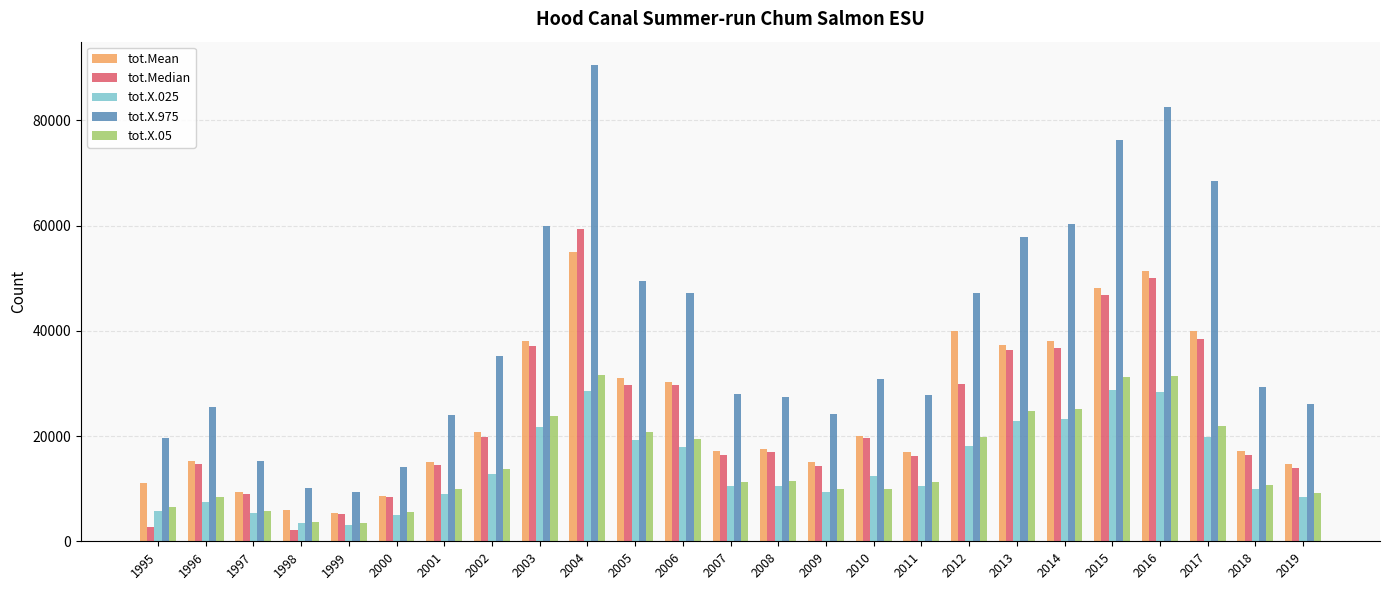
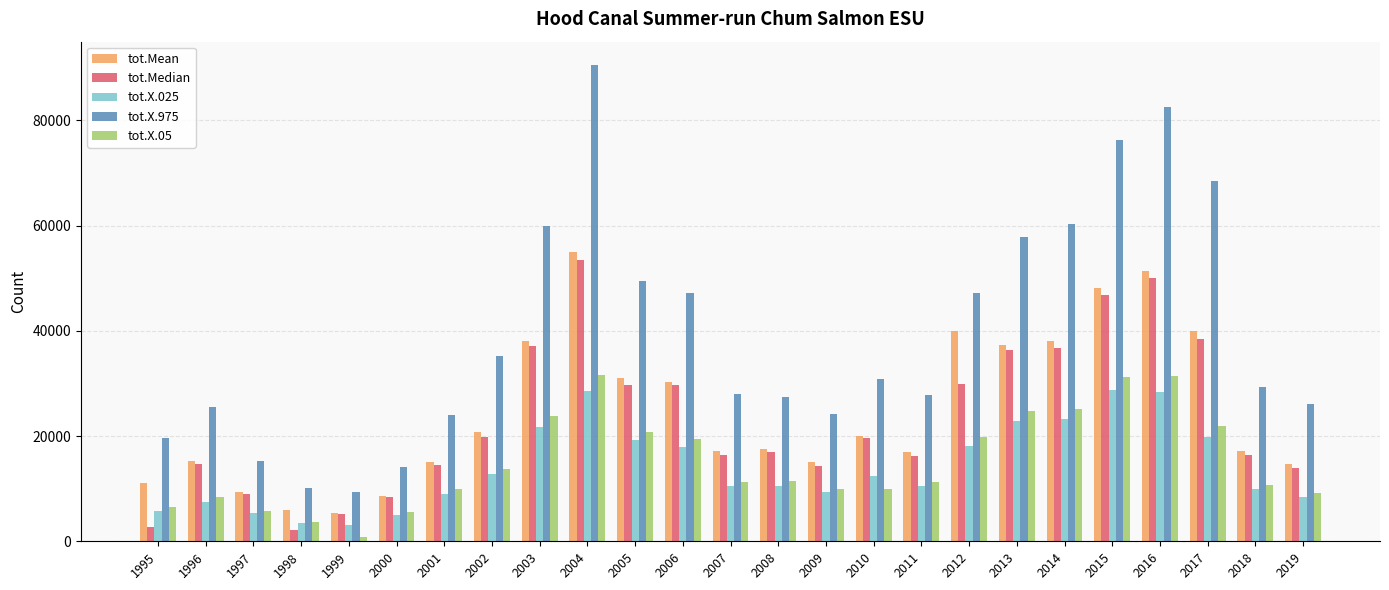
  {
    "tot.Mean": {
      "1995": 11000,
      "1996": 15000,
      "1997": 9000,
      "1998": 6000,
      "1999": 5000,
      "2000": 9000,
      "2001": 15000,
      "2002": 21000,
      "2003": 38000,
      "2004": 55000,
      "2005": 31000,
      "2006": 30000,
      "2007": 17000,
      "2008": 17000,
      "2009": 15000,
      "2010": 20000,
      "2011": 17000,
      "2012": 40000,
      "2013": 37000,
      "2014": 38000,
      "2015": 48000,
      "2016": 51000,
      "2017": 40000,
      "2018": 17000,
      "2019": 15000
    },
    "tot.Median": {
      "1995": 3000,
      "1996": 15000,
      "1997": 9000,
      "1998": 2000,
      "1999": 5000,
      "2000": 8000,
      "2001": 15000,
      "2002": 20000,
      "2003": 37000,
-     "2004": 59000,
+     "2004": 53000,
      "2005": 30000,
      "2006": 30000,
      "2007": 16000,
      "2008": 17000,
      "2009": 14000,
      "2010": 20000,
      "2011": 16000,
      "2012": 30000,
      "2013": 36000,
      "2014": 37000,
      "2015": 47000,
      "2016": 50000,
      "2017": 38000,
      "2018": 16000,
      "2019": 14000
    },
    "tot.X.025": {
      "1995": 6000,
      "1996": 8000,
      "1997": 5000,
      "1998": 3000,
      "1999": 3000,
      "2000": 5000,
      "2001": 9000,
      "2002": 13000,
      "2003": 22000,
      "2004": 28000,
      "2005": 19000,
      "2006": 18000,
      "2007": 11000,
      "2008": 11000,
      "2009": 9000,
      "2010": 12000,
      "2011": 10000,
      "2012": 18000,
      "2013": 23000,
      "2014": 23000,
      "2015": 29000,
      "2016": 28000,
      "2017": 20000,
      "2018": 10000,
      "2019": 8000
    },
    "tot.X.975": {
      "1995": 20000,
      "1996": 26000,
      "1997": 15000,
      "1998": 10000,
      "1999": 9000,
      "2000": 14000,
      "2001": 24000,
      "2002": 35000,
      "2003": 60000,
      "2004": 90000,
      "2005": 49000,
      "2006": 47000,
      "2007": 28000,
      "2008": 27000,
      "2009": 24000,
      "2010": 31000,
      "2011": 28000,
      "2012": 47000,
      "2013": 58000,
      "2014": 60000,
      "2015": 76000,
      "2016": 83000,
      "2017": 68000,
      "2018": 29000,
      "2019": 26000
    },
    "tot.X.05": {
      "1995": 6000,
      "1996": 8000,
      "1997": 6000,
      "1998": 4000,
-     "1999": 3000,
+     "1999": 1000,
      "2000": 6000,
      "2001": 10000,
      "2002": 14000,
      "2003": 24000,
      "2004": 32000,
      "2005": 21000,
      "2006": 19000,
      "2007": 11000,
      "2008": 11000,
      "2009": 10000,
      "2010": 10000,
      "2011": 11000,
      "2012": 20000,
      "2013": 25000,
      "2014": 25000,
      "2015": 31000,
      "2016": 31000,
      "2017": 22000,
      "2018": 11000,
      "2019": 9000
    }
  }
